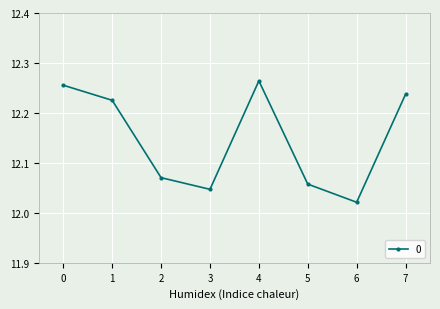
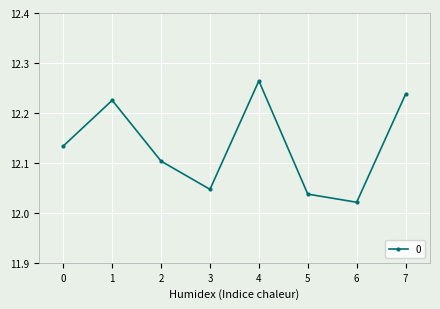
  {
-   "0": 12.26,
+   "0": 12.13,
    "1": 12.23,
-   "2": 12.07,
+   "2": 12.10,
    "3": 12.05,
    "4": 12.26,
-   "5": 12.06,
+   "5": 12.04,
    "6": 12.02,
    "7": 12.24
  }
